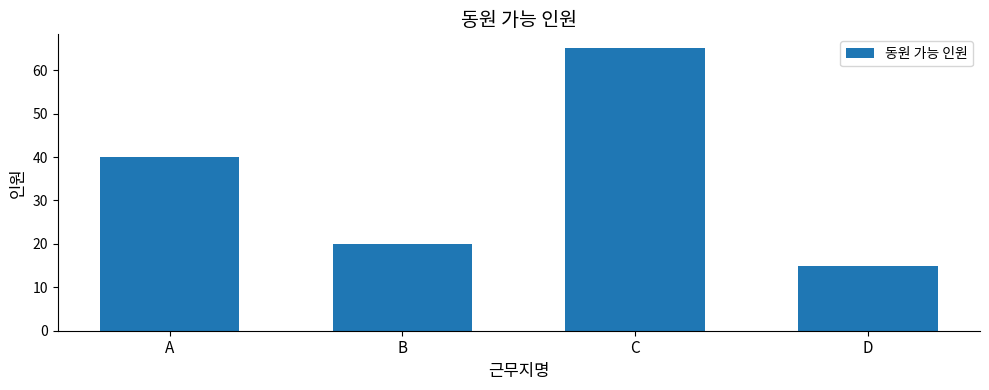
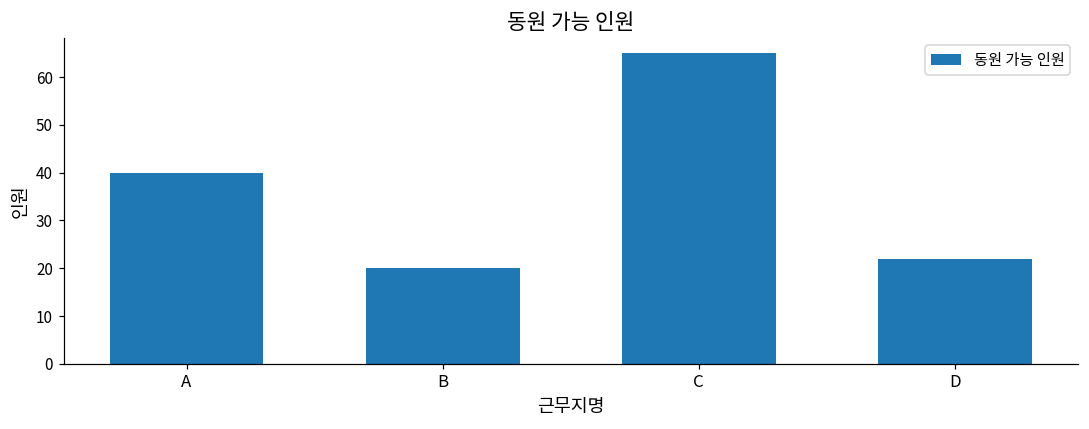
  {
    "A": 40,
    "B": 20,
    "C": 65,
-   "D": 15
+   "D": 22
  }
